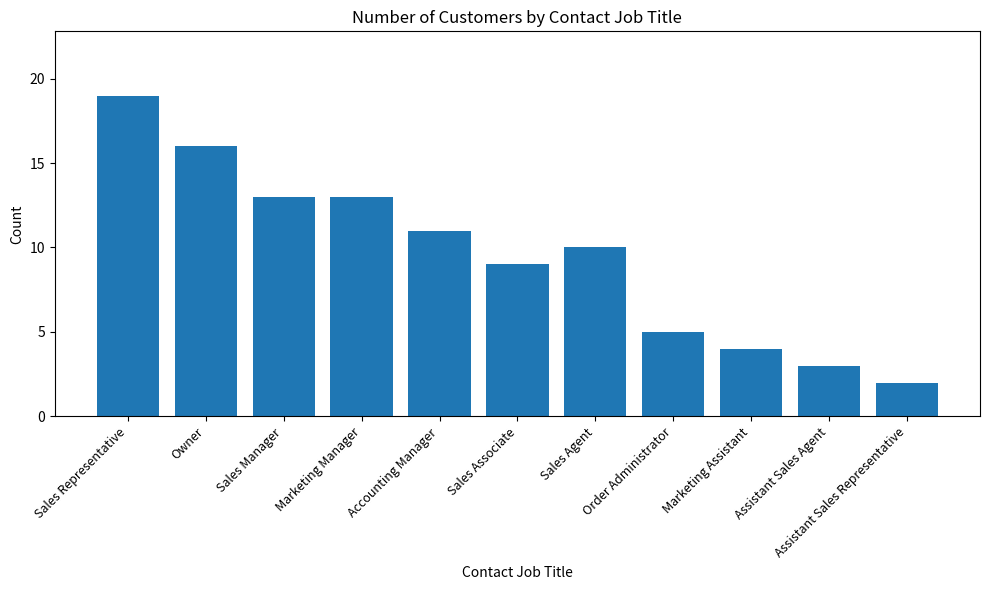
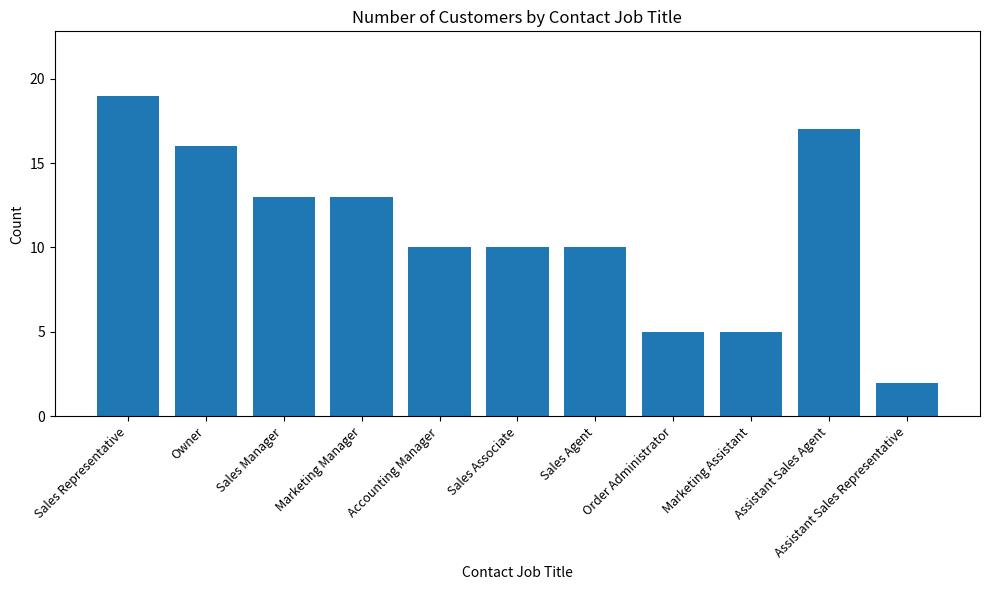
  {
    "Sales Representative": 19,
    "Owner": 16,
    "Sales Manager": 13,
    "Marketing Manager": 13,
-   "Accounting Manager": 11,
-   "Sales Associate": 9,
+   "Accounting Manager": 10,
+   "Sales Associate": 10,
    "Sales Agent": 10,
    "Order Administrator": 5,
-   "Marketing Assistant": 4,
-   "Assistant Sales Agent": 3,
+   "Marketing Assistant": 5,
+   "Assistant Sales Agent": 17,
    "Assistant Sales Representative": 2
  }
